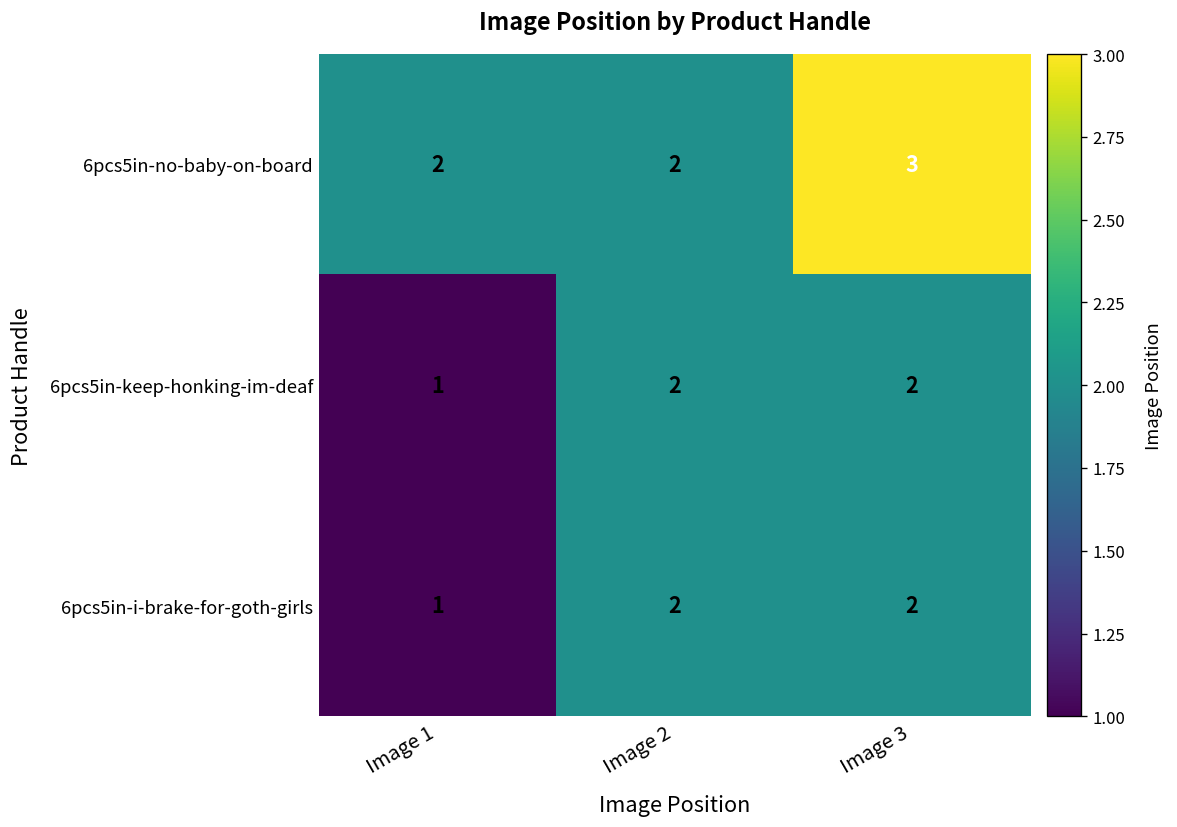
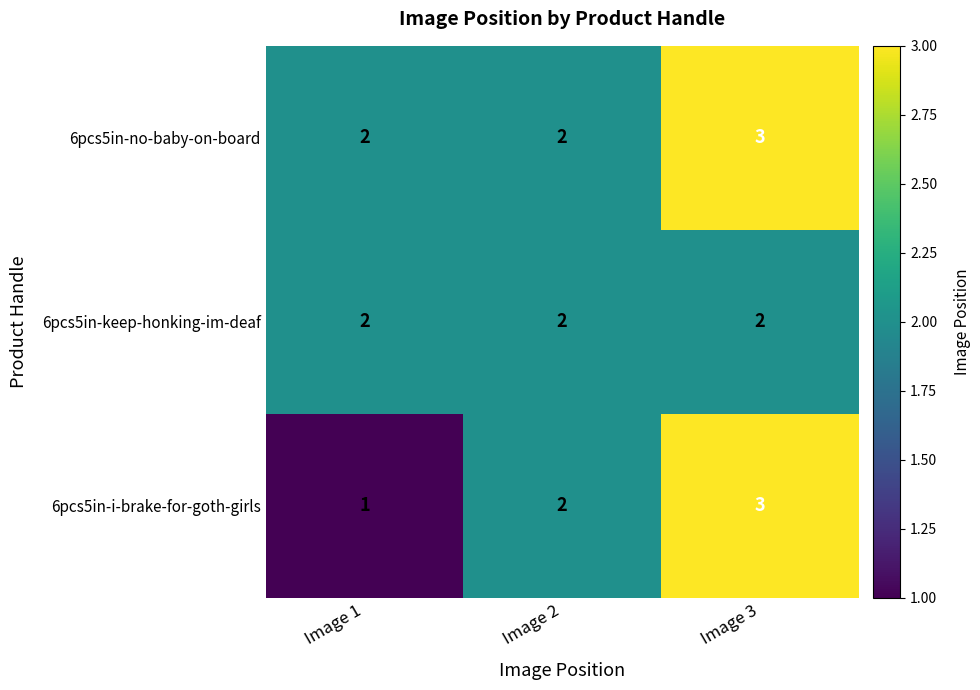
  {
    "6pcs5in-no-baby-on-board": {
      "Image 1": 2,
      "Image 2": 2,
      "Image 3": 3
    },
    "6pcs5in-keep-honking-im-deaf": {
-     "Image 1": 1,
+     "Image 1": 2,
      "Image 2": 2,
      "Image 3": 2
    },
    "6pcs5in-i-brake-for-goth-girls": {
      "Image 1": 1,
      "Image 2": 2,
-     "Image 3": 2
+     "Image 3": 3
    }
  }
